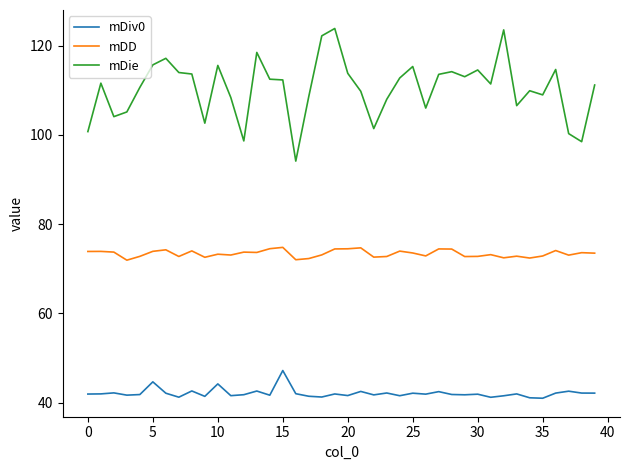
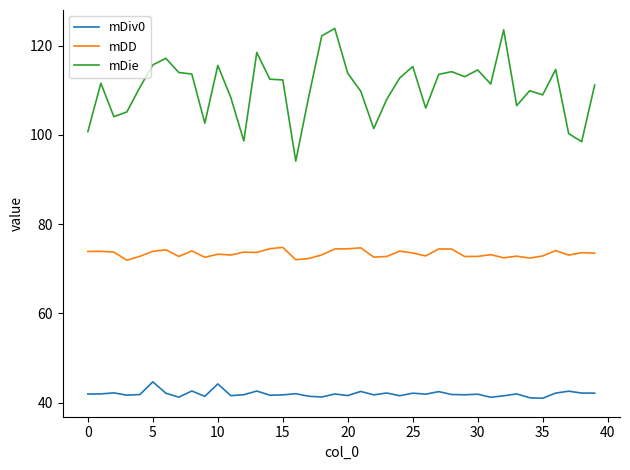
  {
    "mDiv0": {
      "0": 42,
      "5": 45,
      "10": 44,
-     "15": 47,
+     "15": 42,
      "20": 42,
      "25": 42,
      "30": 42,
      "35": 41
    },
    "mDD": {
      "0": 74,
      "5": 74,
      "10": 73,
      "15": 75,
      "20": 74,
      "25": 74,
      "30": 73,
      "35": 73
    },
    "mDie": {
      "0": 101,
      "5": 116,
      "10": 116,
      "15": 112,
      "20": 114,
      "25": 115,
      "30": 115,
      "35": 109
    }
  }
